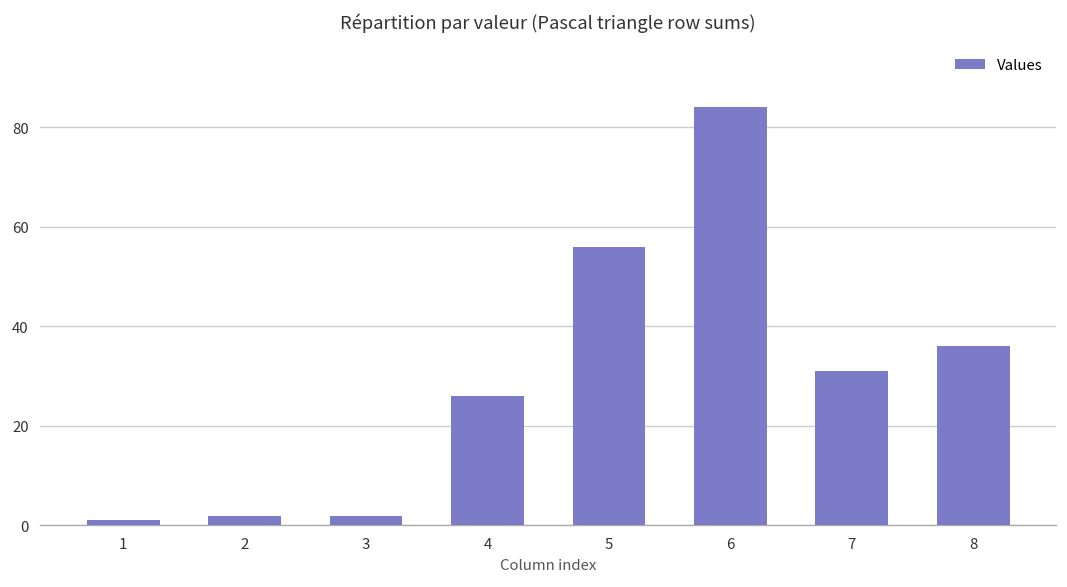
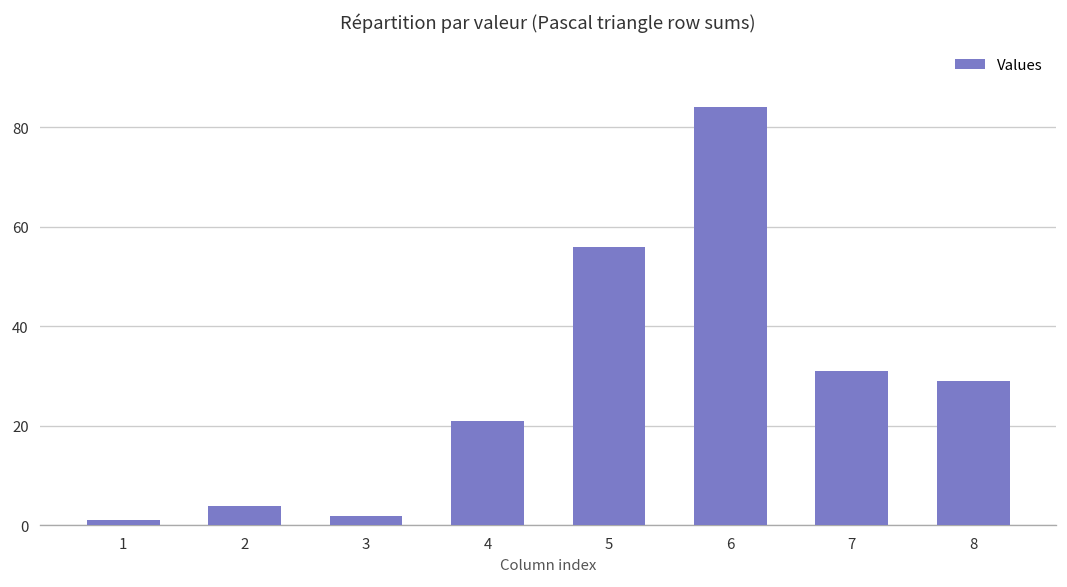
  {
    "1": 1,
-   "2": 2,
+   "2": 4,
    "3": 2,
-   "4": 26,
+   "4": 21,
    "5": 56,
    "6": 84,
    "7": 31,
-   "8": 36
+   "8": 29
  }
